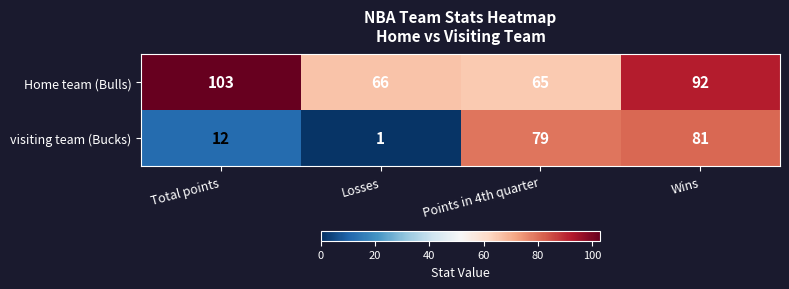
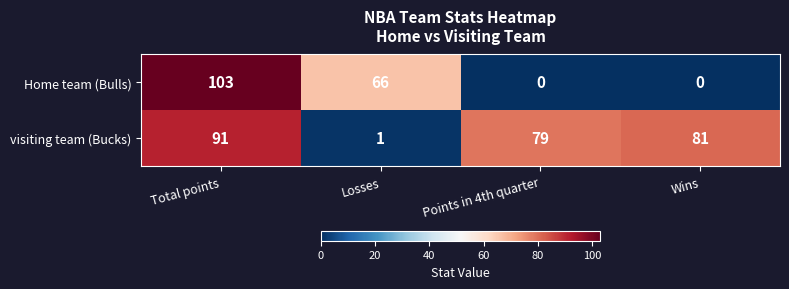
  {
    "Home team (Bulls)": {
      "Total points": 103,
      "Losses": 66,
-     "Points in 4th quarter": 65,
-     "Wins": 92
+     "Points in 4th quarter": 0,
+     "Wins": 0
    },
    "visiting team (Bucks)": {
-     "Total points": 12,
+     "Total points": 91,
      "Losses": 1,
      "Points in 4th quarter": 79,
      "Wins": 81
    }
  }
